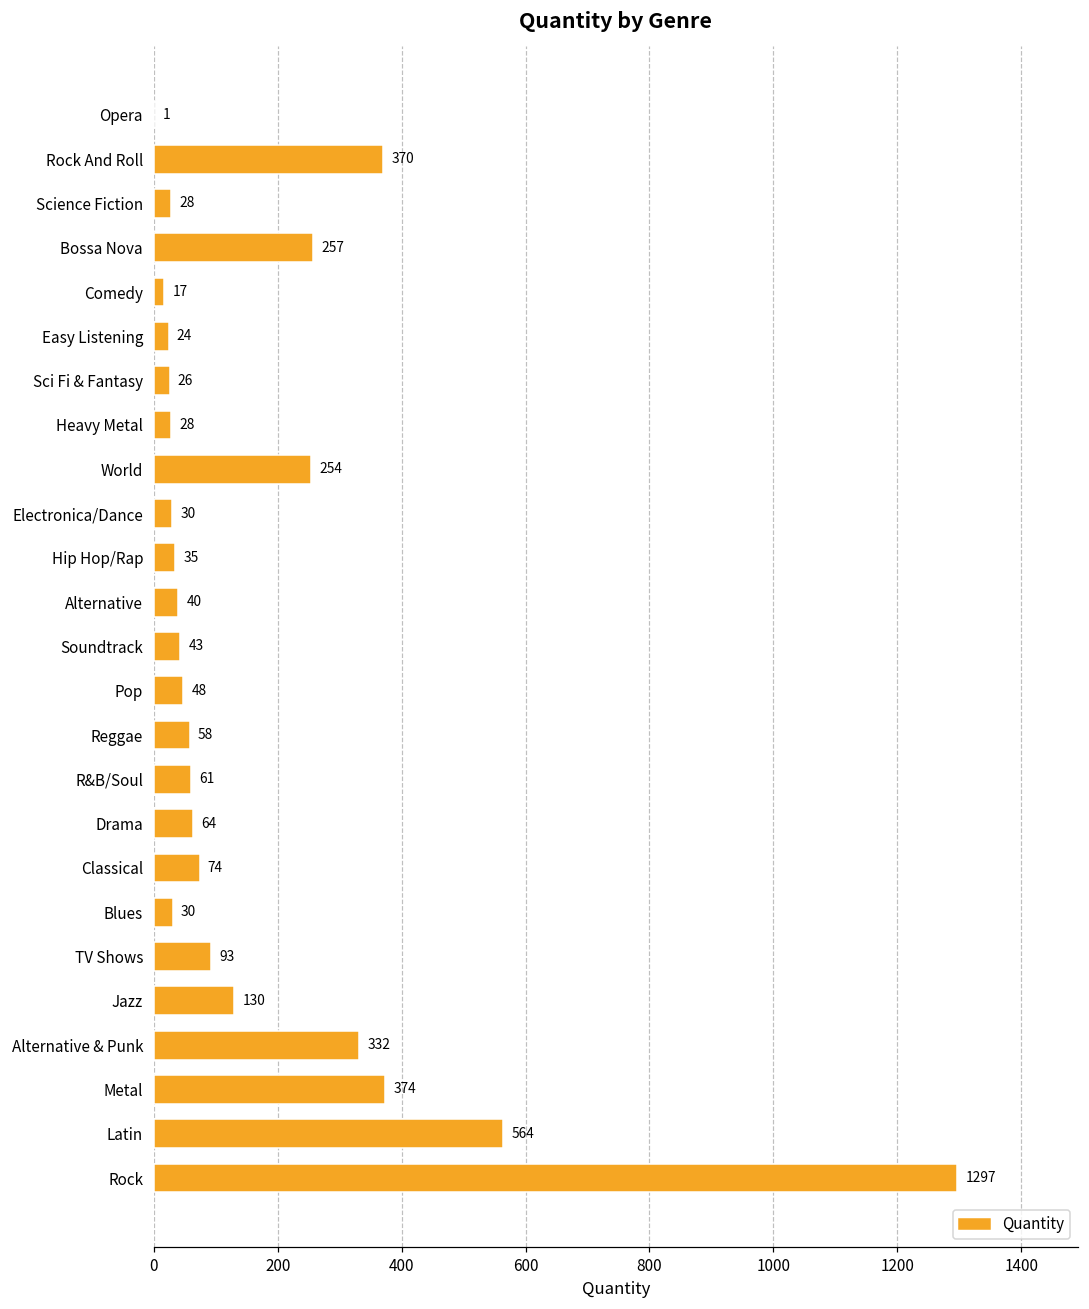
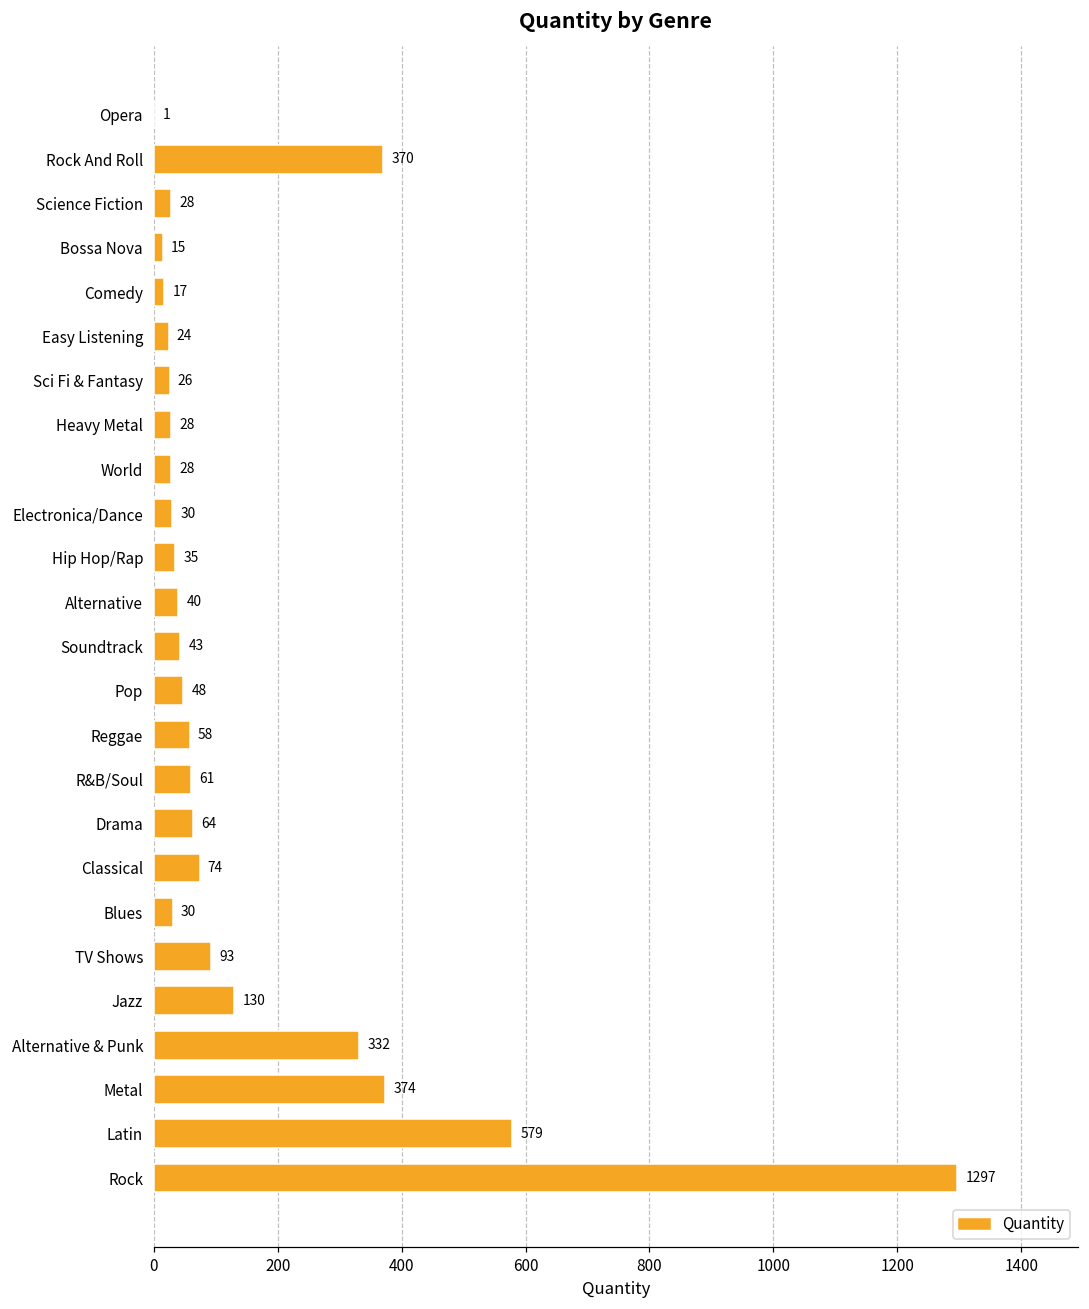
  {
    "Opera": 1,
    "Rock And Roll": 370,
-   "Bossa Nova": 257,
+   "Bossa Nova": 15,
    "Comedy": 17,
    "Easy Listening": 24,
    "Sci Fi & Fantasy": 26,
    "Heavy Metal": 28,
-   "World": 254,
+   "World": 28,
    "Electronica/Dance": 30,
    "Hip Hop/Rap": 35,
    "Alternative": 40,
    "Soundtrack": 43,
    "Pop": 48,
    "Reggae": 58,
    "R&B/Soul": 61,
    "Drama": 64,
    "Classical": 74,
    "Blues": 30,
    "TV Shows": 93,
    "Jazz": 130,
    "Alternative & Punk": 332,
    "Metal": 374,
-   "Latin": 564,
+   "Latin": 579,
    "Rock": 1297
  }
